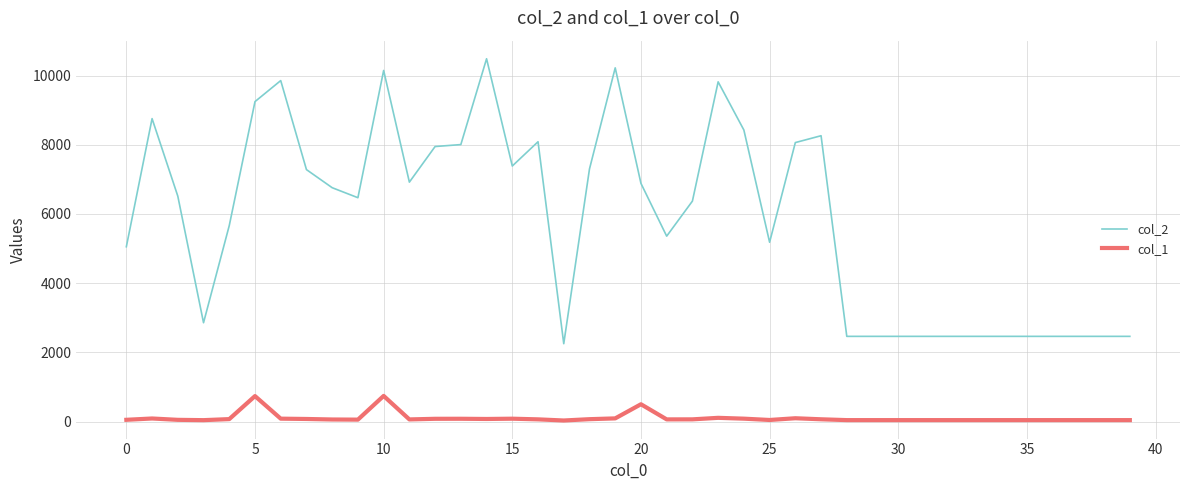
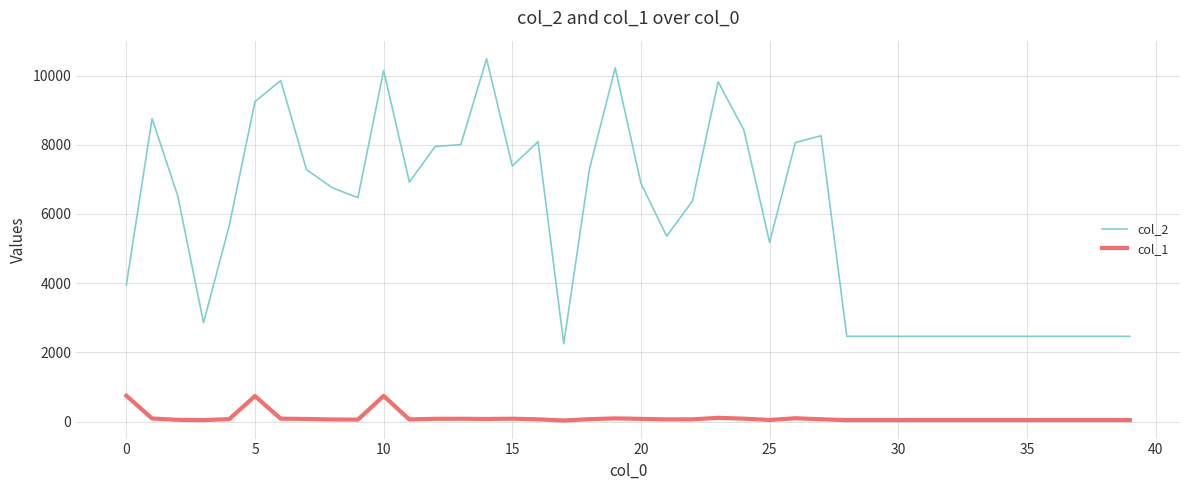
  {
    "col_2": {
-     "0": 5100,
+     "0": 3900,
      "5": 9200,
      "10": 10100,
      "15": 7400,
      "20": 6900,
      "25": 5200,
      "30": 2500,
      "35": 2500
    },
    "col_1": {
-     "0": 100,
+     "0": 700,
      "5": 700,
      "10": 700,
      "15": 100,
-     "20": 500,
+     "20": 100,
      "25": 0,
      "30": 0,
      "35": 0
    }
  }
